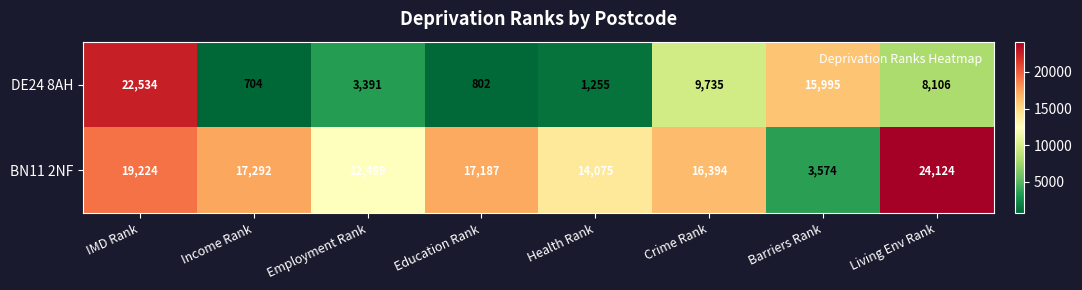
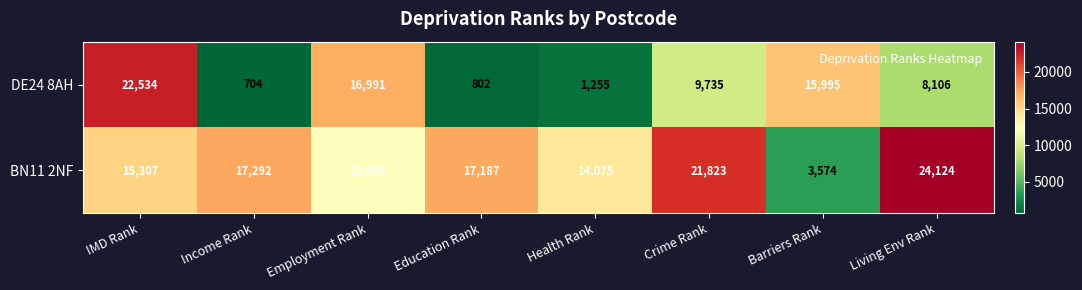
  {
    "DE24 8AH": {
      "IMD Rank": "22,534",
      "Income Rank": "704",
-     "Employment Rank": "3,391",
+     "Employment Rank": "16,991",
      "Education Rank": "802",
      "Health Rank": "1,255",
      "Crime Rank": "9,735",
      "Barriers Rank": "15,995",
      "Living Env Rank": "8,106"
    },
    "BN11 2NF": {
-     "IMD Rank": "19,224",
+     "IMD Rank": "15,307",
      "Income Rank": "17,292",
      "Employment Rank": "12,489",
      "Education Rank": "17,187",
      "Health Rank": "14,075",
-     "Crime Rank": "16,394",
+     "Crime Rank": "21,823",
      "Barriers Rank": "3,574",
      "Living Env Rank": "24,124"
    }
  }
